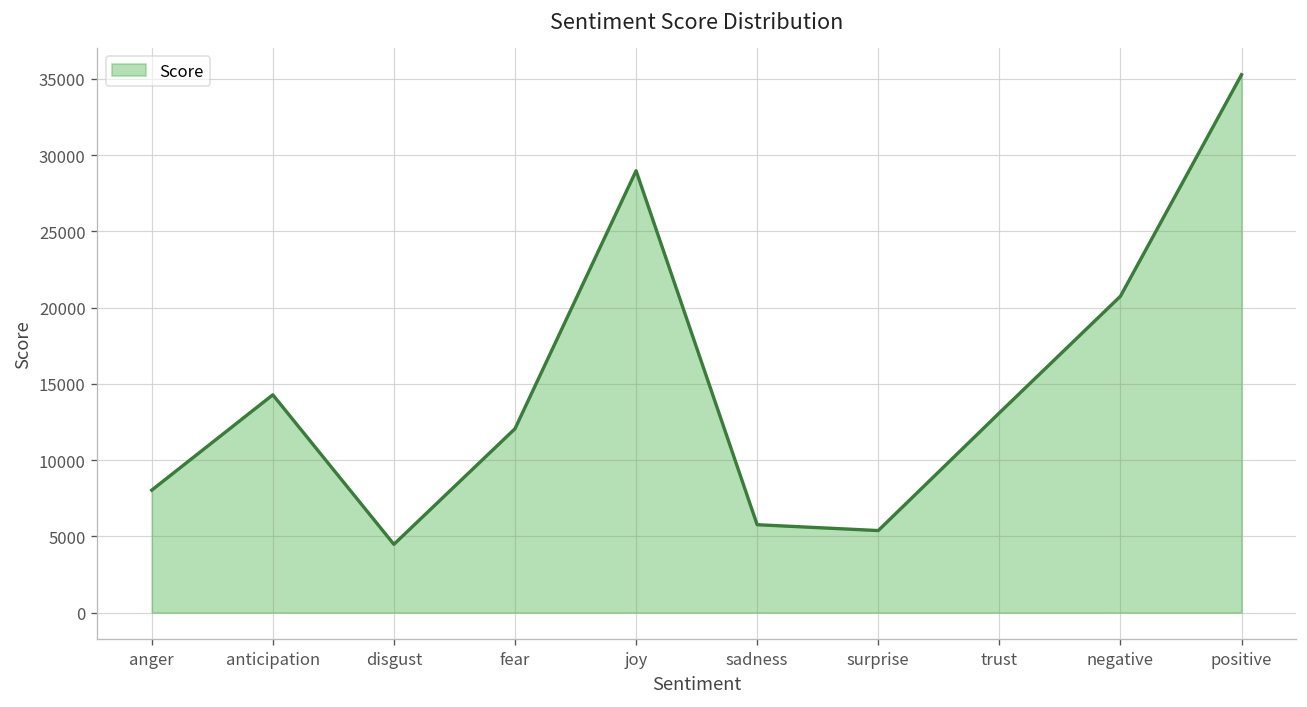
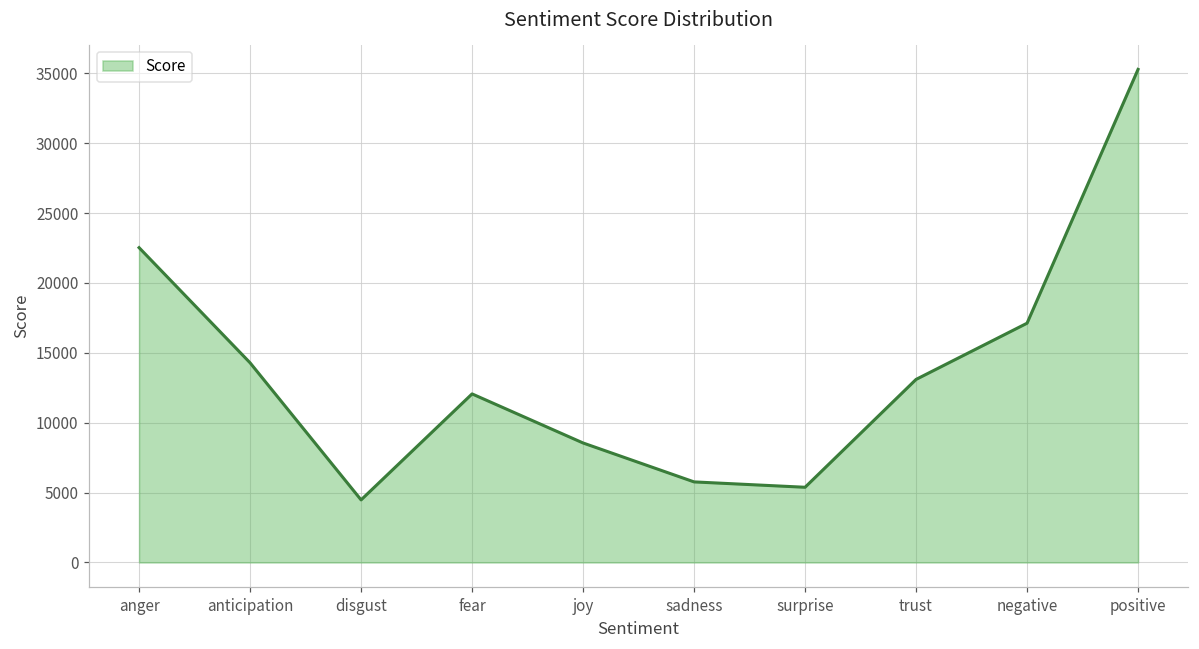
  {
-   "anger": 8000,
+   "anger": 22500,
    "anticipation": 14300,
    "disgust": 4500,
    "fear": 12100,
-   "joy": 29000,
+   "joy": 8500,
    "sadness": 5800,
    "surprise": 5400,
    "trust": 13100,
-   "negative": 20700,
+   "negative": 17100,
    "positive": 35300
  }
